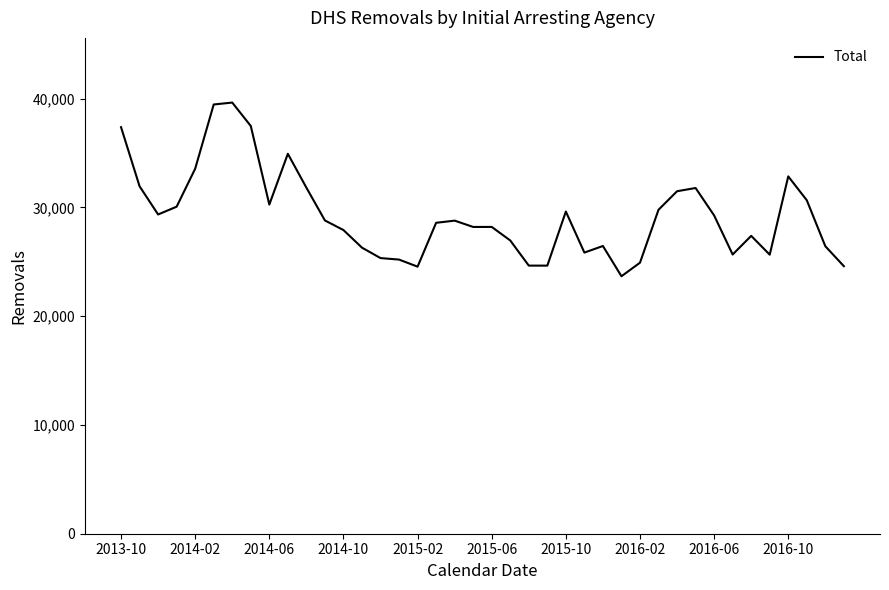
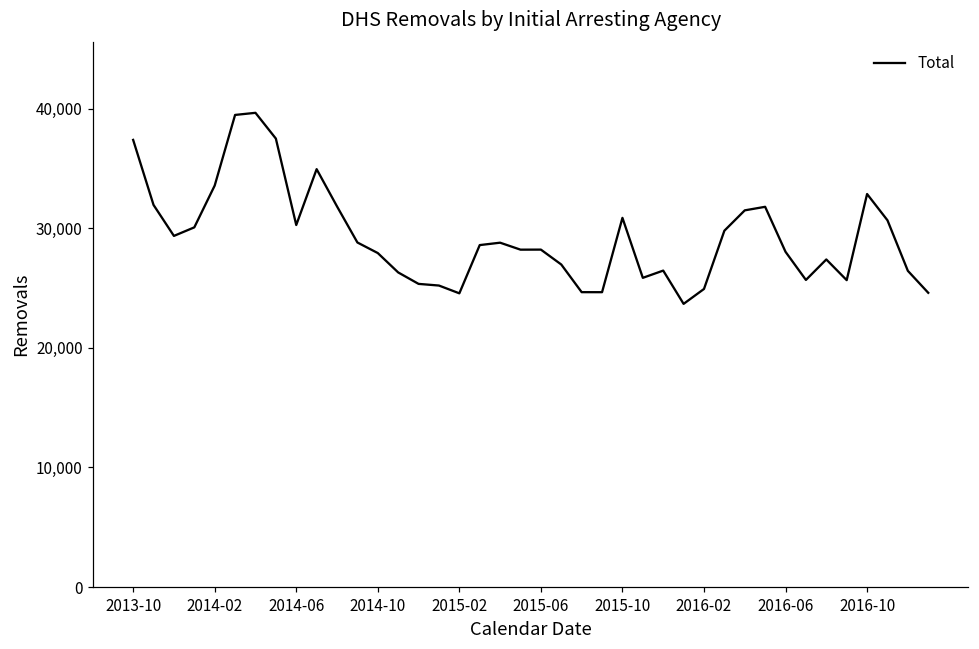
  {
    "2013-10": "37,400",
    "2014-02": "33,600",
    "2014-06": "30,300",
    "2014-10": "27,900",
    "2015-02": "24,600",
    "2015-06": "28,200",
-   "2015-10": "29,600",
+   "2015-10": "30,900",
    "2016-02": "24,900",
-   "2016-06": "29,300",
+   "2016-06": "28,000",
    "2016-10": "32,900"
  }
